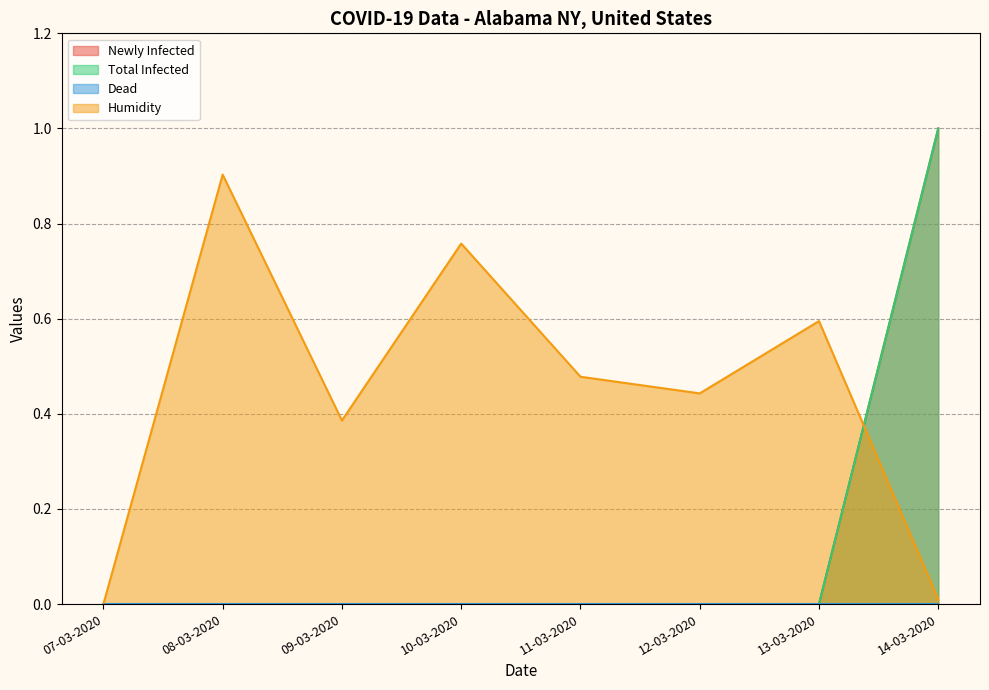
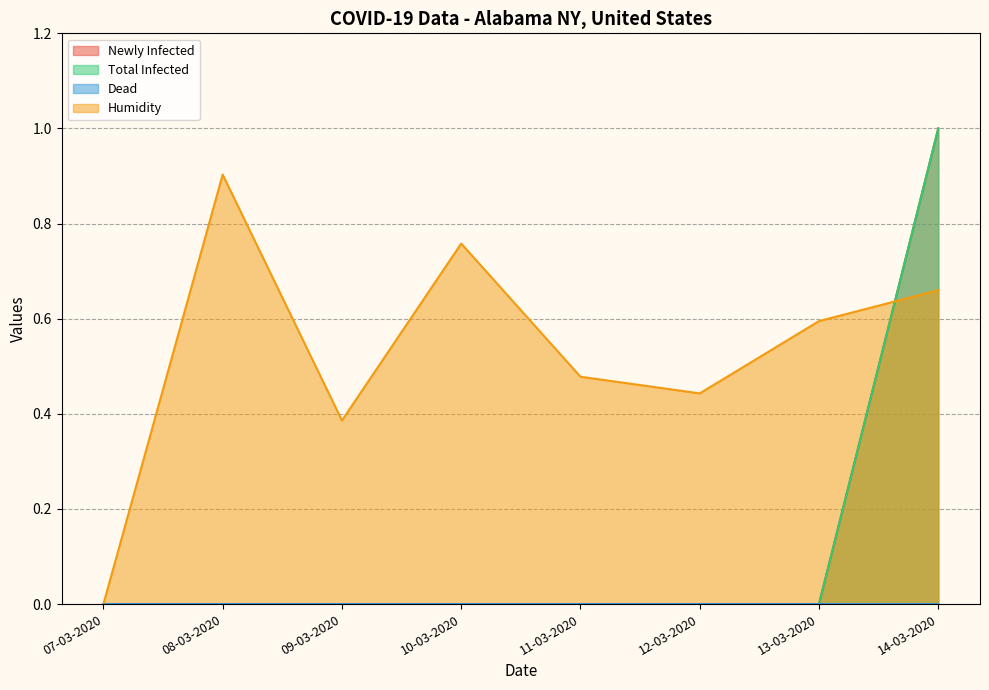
  {
    "Total Infected": {
      "14-03-2020": 1.00
    },
    "Dead": {
      "14-03-2020": 0.00
    },
    "Humidity": {
      "08-03-2020": 0.90,
      "09-03-2020": 0.39,
      "10-03-2020": 0.76,
      "11-03-2020": 0.48,
      "12-03-2020": 0.44,
      "13-03-2020": 0.60,
-     "14-03-2020": 0.01
+     "14-03-2020": 0.66
    }
  }
